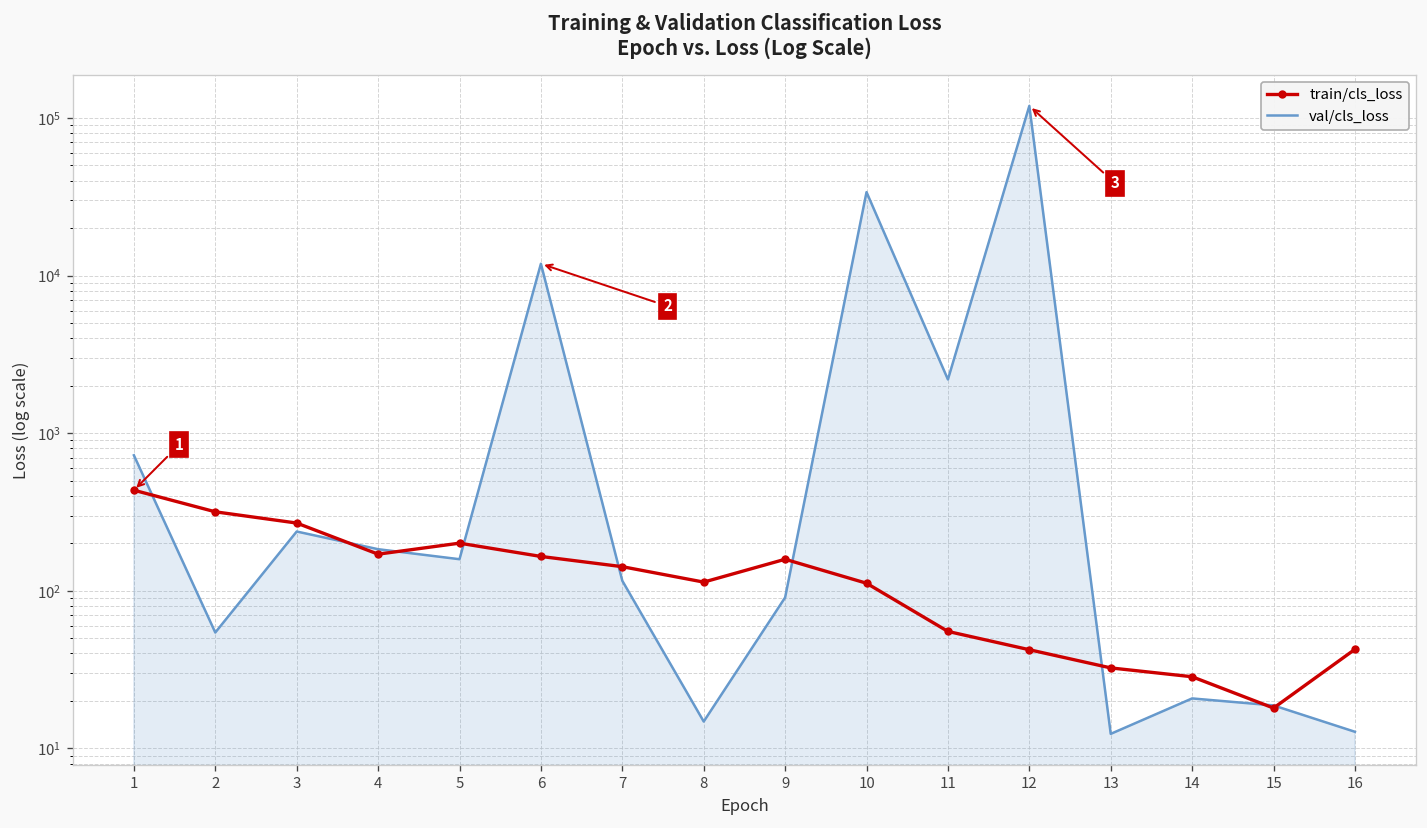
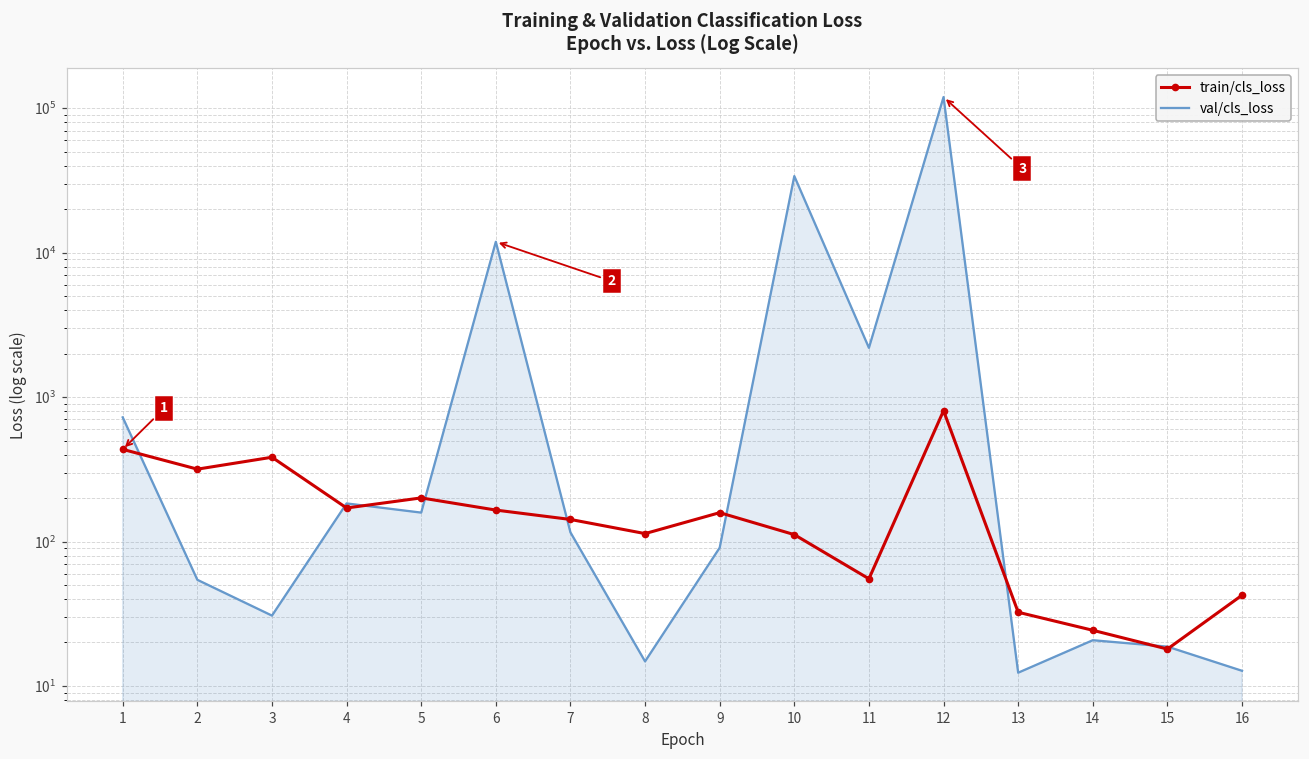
  {
    "train/cls_loss": {
      "1": 430,
      "2": 320,
-     "3": 270,
+     "3": 380,
      "4": 170,
      "5": 200,
      "6": 170,
      "7": 140,
      "8": 110,
      "9": 160,
      "10": 110,
      "11": 55,
-     "12": 42,
+     "12": 800,
      "13": 32,
-     "14": 28,
+     "14": 24,
      "16": 43
    },
    "val/cls_loss": {
      "1": 700,
      "2": 54,
-     "3": 240,
+     "3": 31,
      "4": 180,
      "5": 160,
      "6": 12000,
      "7": 120,
      "8": 15,
      "9": 90,
      "10": 34000,
      "11": 2200,
      "12": 120000,
      "13": 12,
      "14": 21,
      "16": 13
    }
  }
